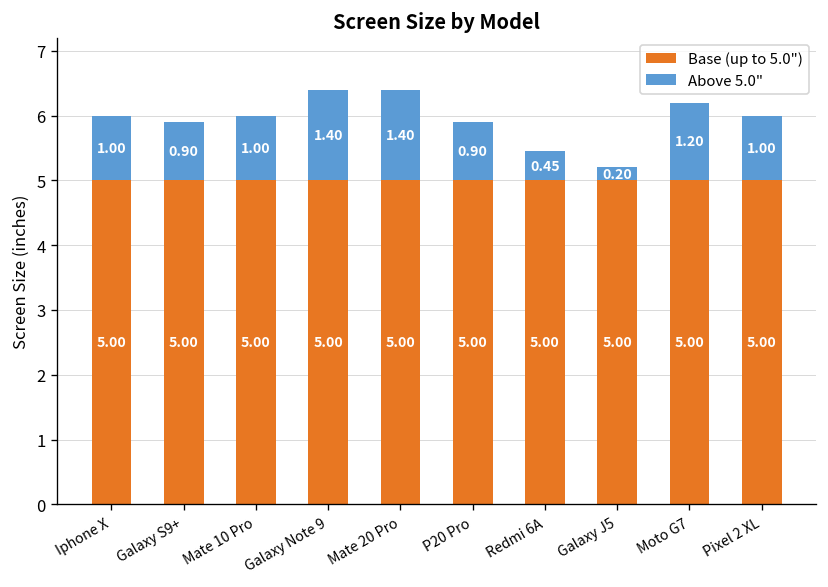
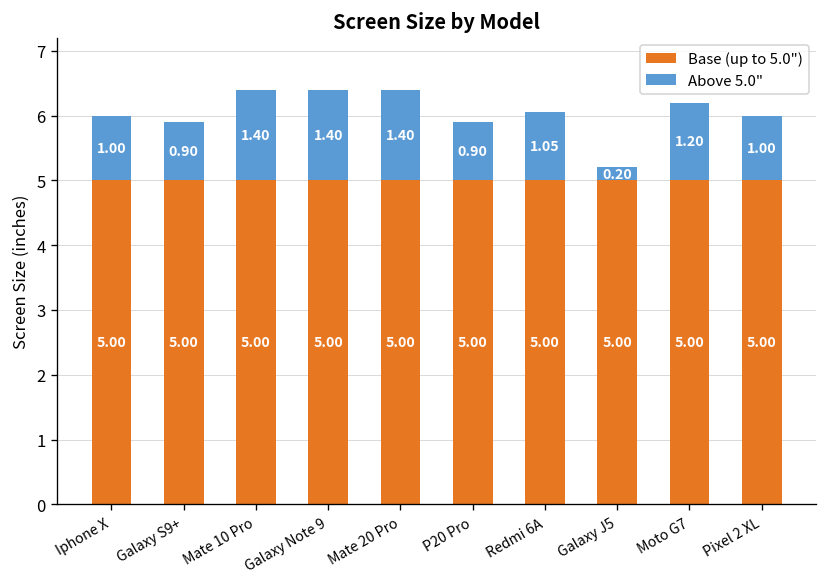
  {
    "Base (up to 5.0\")": {
      "Iphone X": 5.00,
      "Galaxy S9+": 5.00,
      "Mate 10 Pro": 5.00,
      "Galaxy Note 9": 5.00,
      "Mate 20 Pro": 5.00,
      "P20 Pro": 5.00,
      "Redmi 6A": 5.00,
      "Galaxy J5": 5.00,
      "Moto G7": 5.00,
      "Pixel 2 XL": 5.00
    },
    "Above 5.0\"": {
      "Iphone X": 1.00,
      "Galaxy S9+": 0.90,
-     "Mate 10 Pro": 1.00,
+     "Mate 10 Pro": 1.40,
      "Galaxy Note 9": 1.40,
      "Mate 20 Pro": 1.40,
      "P20 Pro": 0.90,
-     "Redmi 6A": 0.45,
+     "Redmi 6A": 1.05,
      "Galaxy J5": 0.20,
      "Moto G7": 1.20,
      "Pixel 2 XL": 1.00
    }
  }
